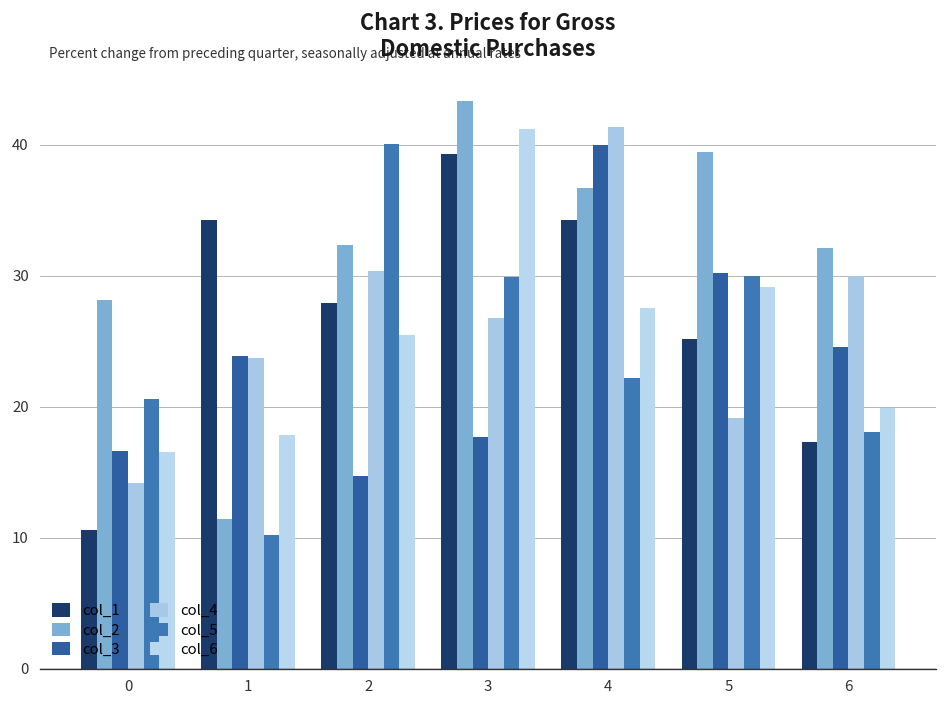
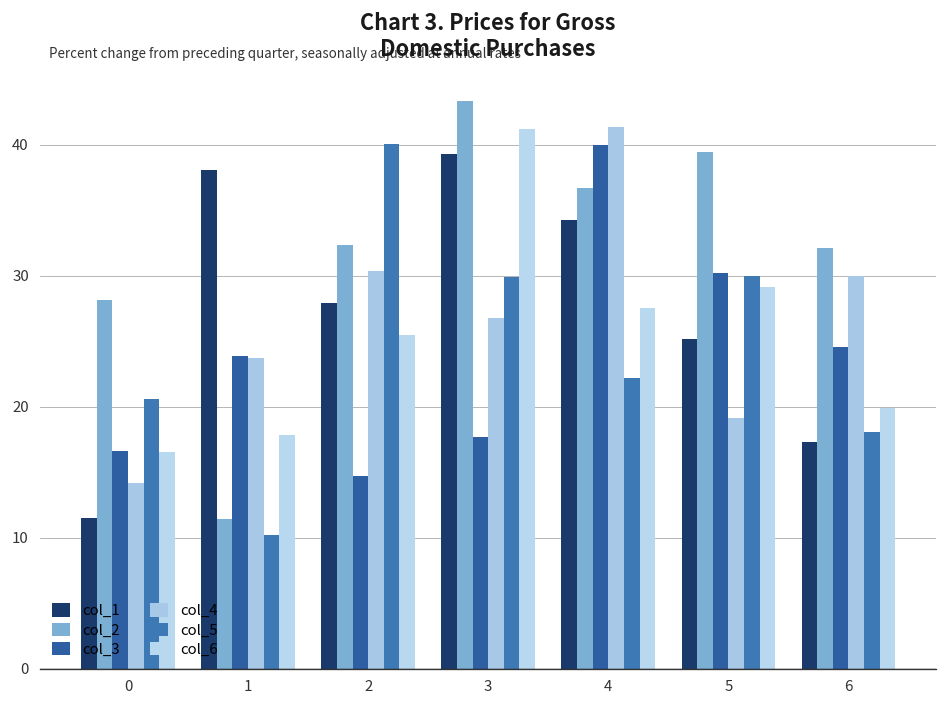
  {
    "col_1": {
-     "0": 10.6,
-     "1": 34.2,
+     "0": 11.5,
+     "1": 38.1,
      "2": 27.9,
      "3": 39.3,
      "4": 34.3,
      "5": 25.2,
      "6": 17.3
    }
  }
